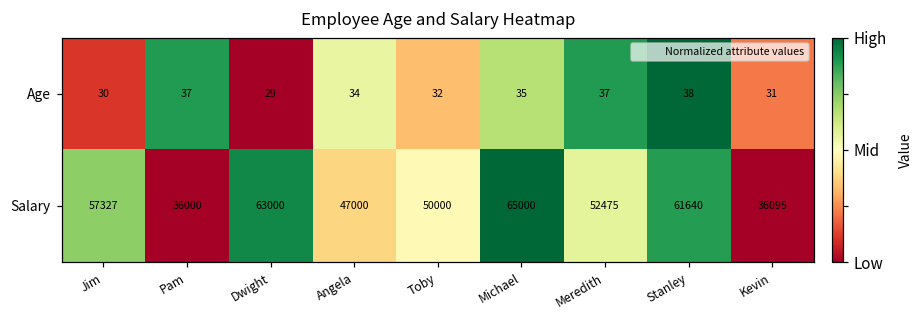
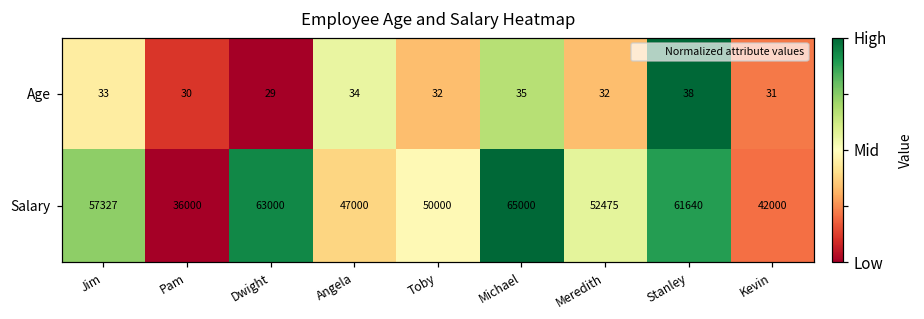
  {
    "Age": {
-     "Jim": 30,
-     "Pam": 37,
+     "Jim": 33,
+     "Pam": 30,
      "Dwight": 29,
      "Angela": 34,
      "Toby": 32,
      "Michael": 35,
-     "Meredith": 37,
+     "Meredith": 32,
      "Stanley": 38,
      "Kevin": 31
    },
    "Salary": {
      "Jim": 57327,
      "Pam": 36000,
      "Dwight": 63000,
      "Angela": 47000,
      "Toby": 50000,
      "Michael": 65000,
      "Meredith": 52475,
      "Stanley": 61640,
-     "Kevin": 36095
+     "Kevin": 42000
    }
  }
